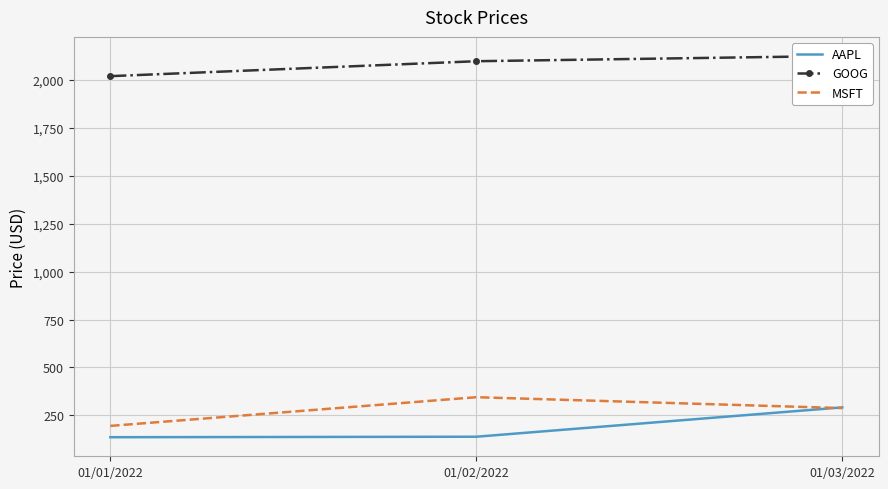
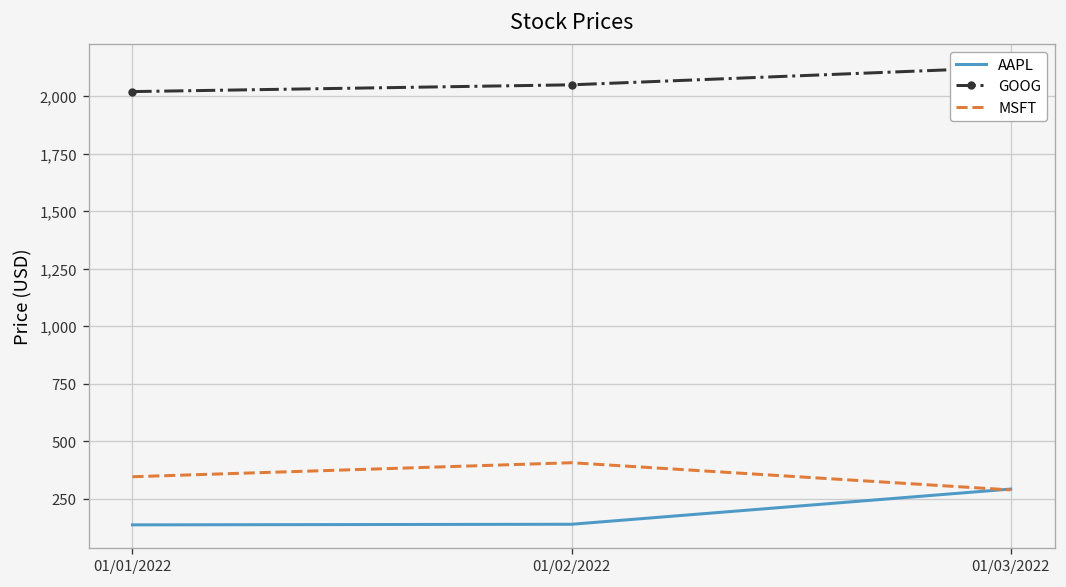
  {
    "AAPL": {
      "01/01/2022": "140",
      "01/02/2022": "140"
    },
    "GOOG": {
      "01/01/2022": "2,020",
-     "01/02/2022": "2,100"
+     "01/02/2022": "2,050"
    },
    "MSFT": {
-     "01/01/2022": "200",
-     "01/02/2022": "340"
+     "01/01/2022": "350",
+     "01/02/2022": "410"
    }
  }
